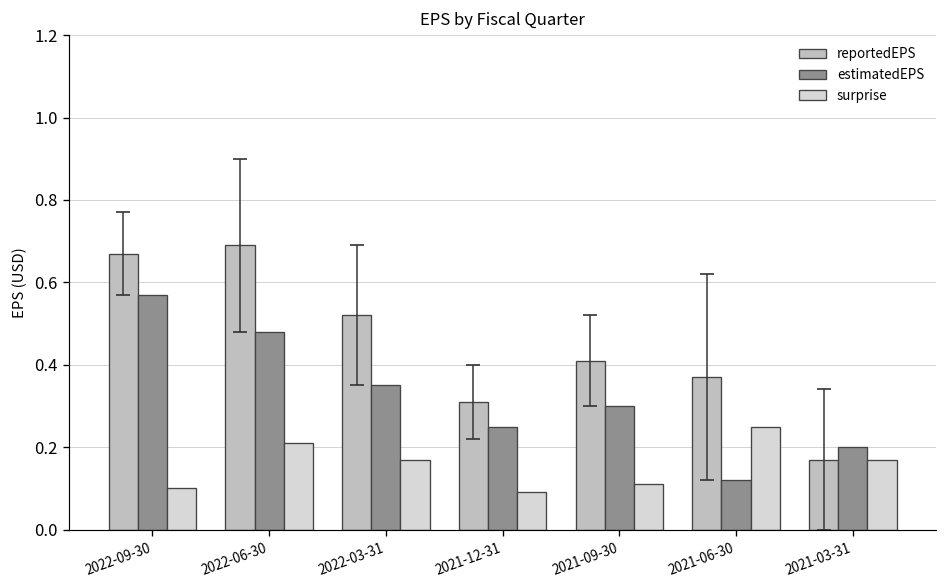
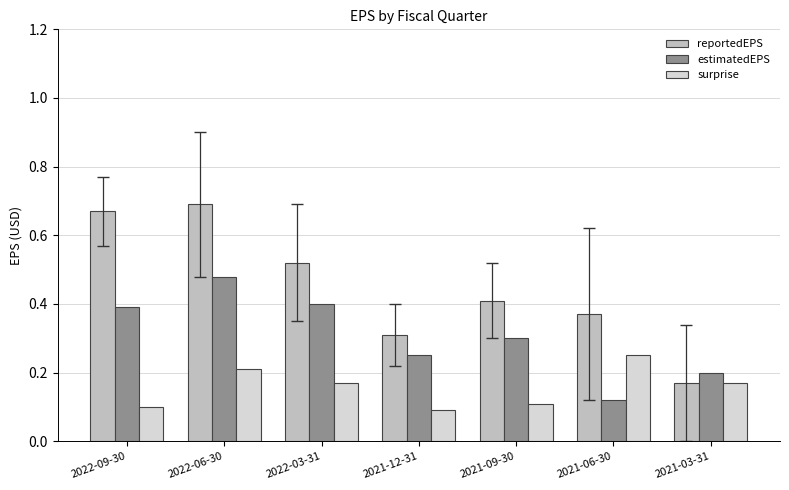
  {
    "estimatedEPS": {
-     "2022-09-30": 0.57,
+     "2022-09-30": 0.39,
      "2022-06-30": 0.48,
-     "2022-03-31": 0.35,
+     "2022-03-31": 0.40,
      "2021-12-31": 0.25,
      "2021-09-30": 0.30,
      "2021-06-30": 0.12,
      "2021-03-31": 0.20
    }
  }
